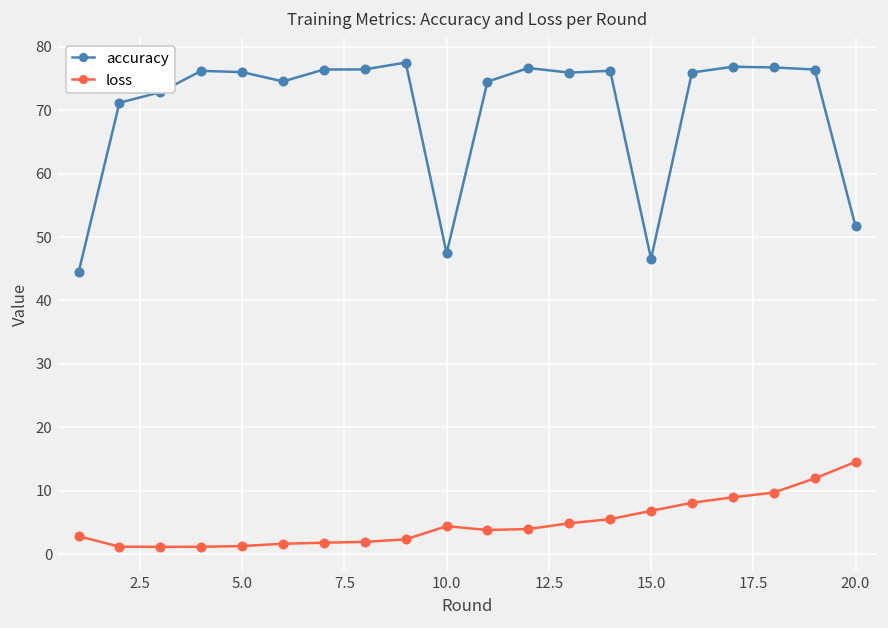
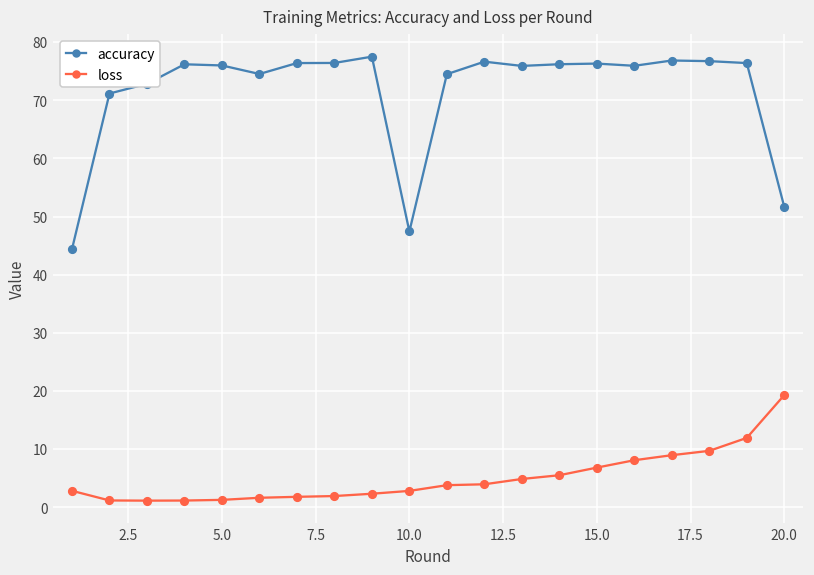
  {
    "accuracy": {
      "5.0": 76,
      "10.0": 47,
-     "15.0": 47,
+     "15.0": 76,
      "20.0": 52
    },
    "loss": {
      "5.0": 1,
-     "10.0": 4,
+     "10.0": 3,
      "15.0": 7,
-     "20.0": 15
+     "20.0": 19
    }
  }
